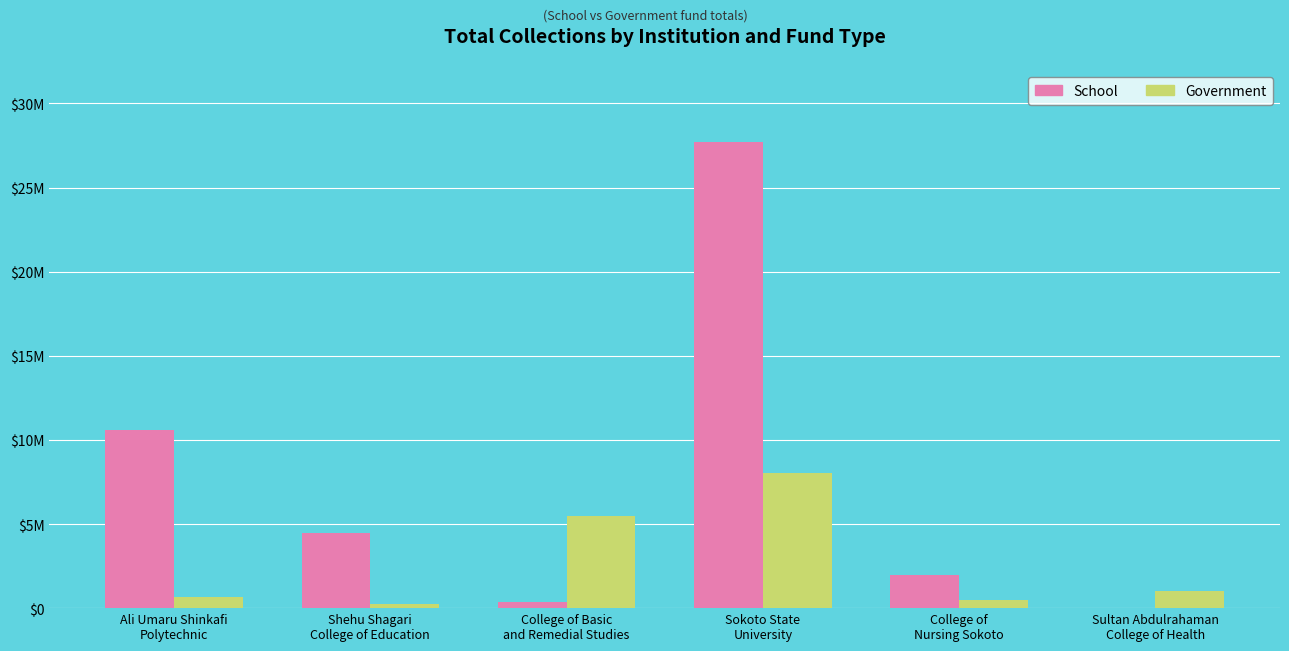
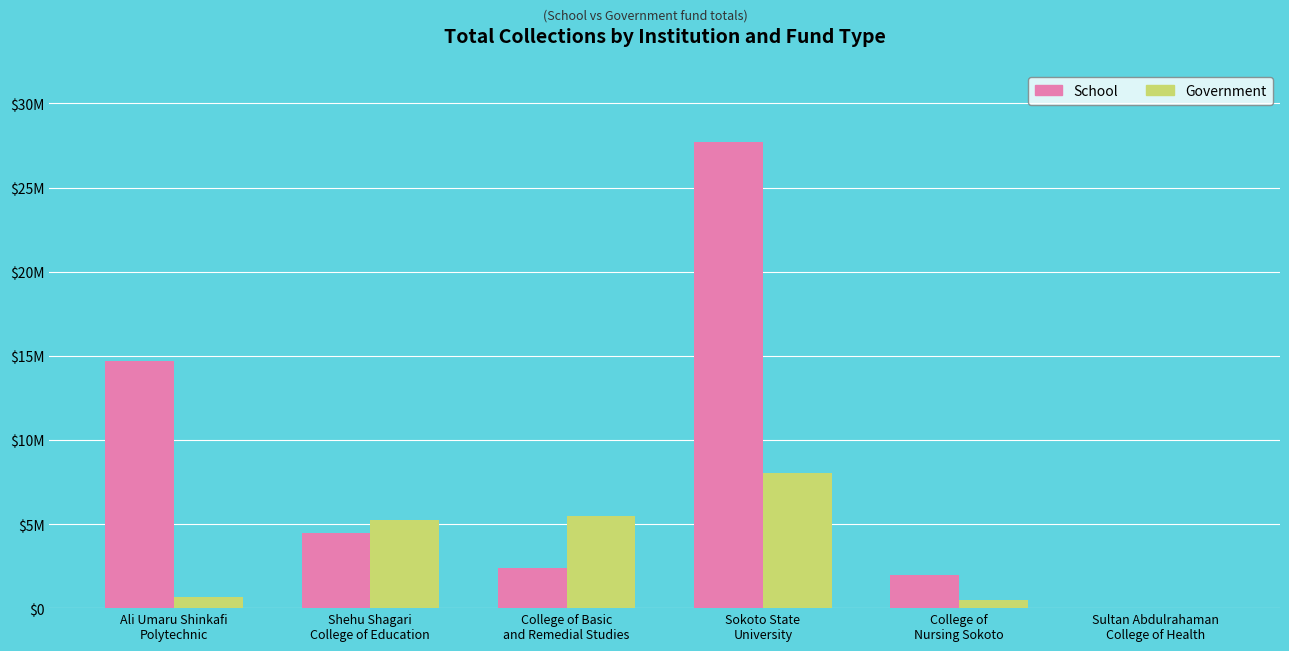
  {
    "School": {
-     "Ali Umaru Shinkafi Polytechnic": "$10600000",
+     "Ali Umaru Shinkafi Polytechnic": "$14700000",
      "Shehu Shagari College of Education": "$4500000",
-     "College of Basic and Remedial Studies": "$300000",
+     "College of Basic and Remedial Studies": "$2400000",
      "Sokoto State University": "$27700000",
      "College of Nursing Sokoto": "$2000000",
      "Sultan Abdulrahaman College of Health": "$0"
    },
    "Government": {
      "Ali Umaru Shinkafi Polytechnic": "$700000",
-     "Shehu Shagari College of Education": "$300000",
+     "Shehu Shagari College of Education": "$5200000",
      "College of Basic and Remedial Studies": "$5500000",
      "Sokoto State University": "$8000000",
      "College of Nursing Sokoto": "$500000",
-     "Sultan Abdulrahaman College of Health": "$1000000"
+     "Sultan Abdulrahaman College of Health": "$0"
    }
  }
